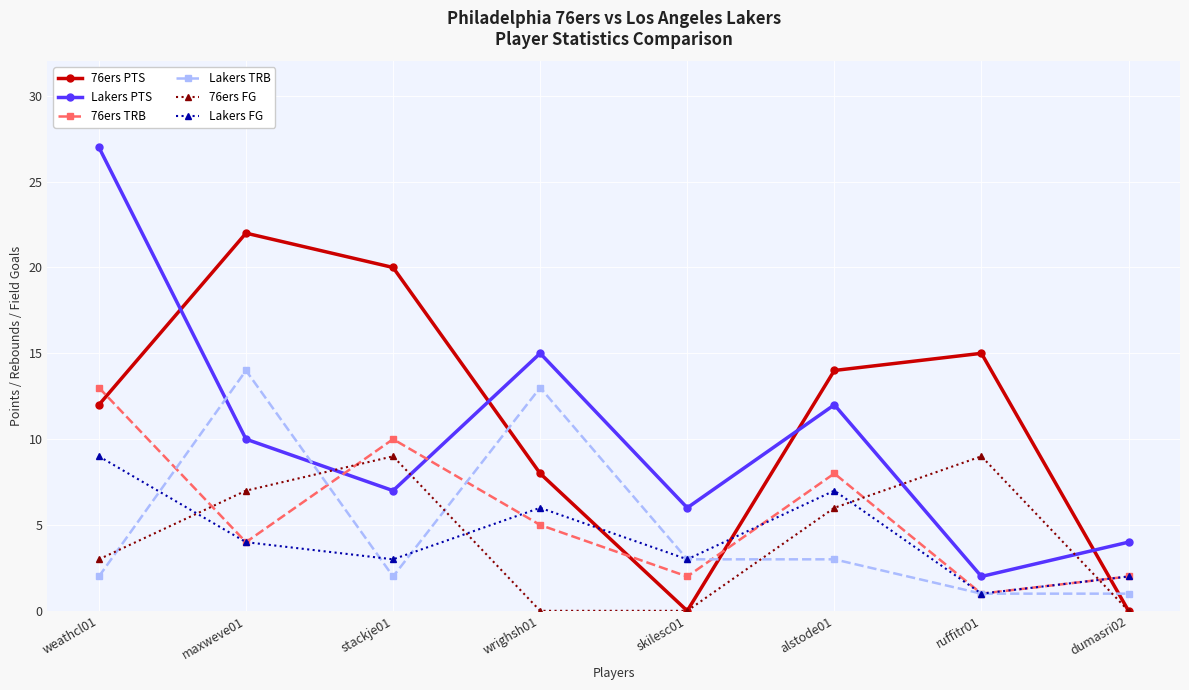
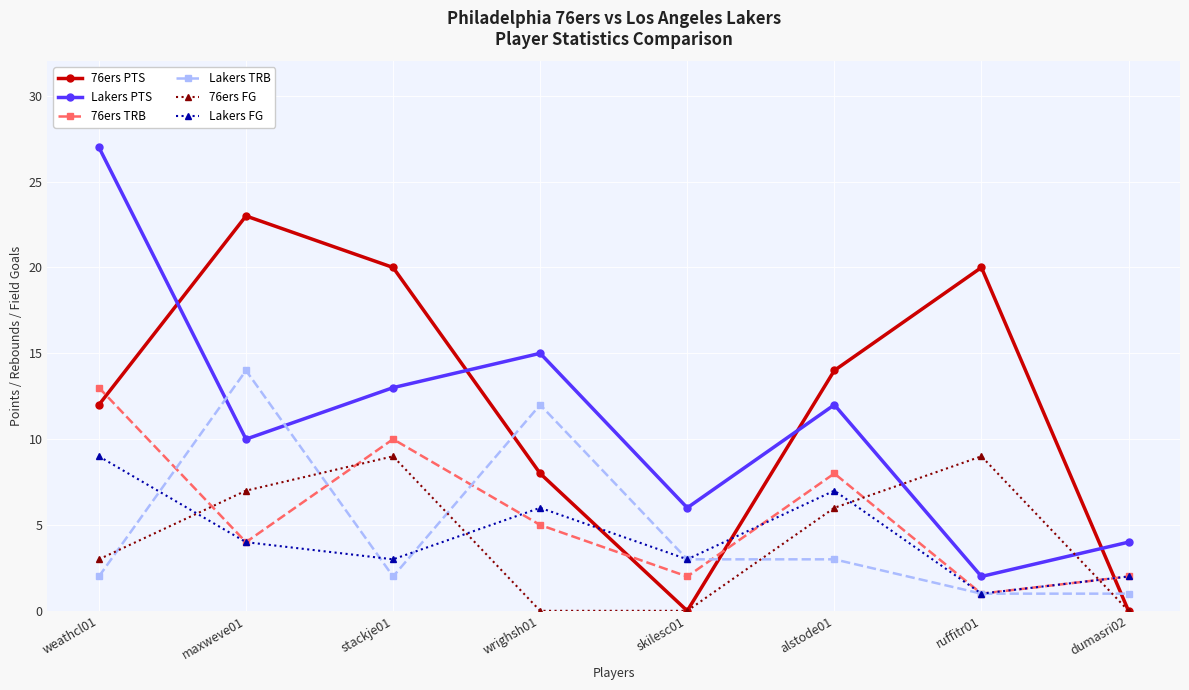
  {
    "76ers PTS": {
      "weathcl01": 12,
-     "maxweve01": 22,
+     "maxweve01": 23,
      "stackje01": 20,
      "wrighsh01": 8,
      "alstode01": 14,
-     "ruffitr01": 15
+     "ruffitr01": 20
    },
    "Lakers PTS": {
      "weathcl01": 27,
      "maxweve01": 10,
-     "stackje01": 7,
+     "stackje01": 13,
      "wrighsh01": 15,
      "skilesc01": 6,
      "alstode01": 12,
      "ruffitr01": 2,
      "dumasri02": 4
    },
    "76ers TRB": {
      "weathcl01": 13,
      "stackje01": 10,
      "wrighsh01": 5,
      "skilesc01": 2,
      "alstode01": 8
    },
    "Lakers TRB": {
      "weathcl01": 2,
      "maxweve01": 14,
      "stackje01": 2,
-     "wrighsh01": 13,
+     "wrighsh01": 12,
      "alstode01": 3,
      "dumasri02": 1
    },
    "76ers FG": {
      "weathcl01": 3,
      "maxweve01": 7,
      "stackje01": 9,
      "wrighsh01": 0,
      "alstode01": 6,
      "ruffitr01": 9
    },
    "Lakers FG": {
      "weathcl01": 9,
      "stackje01": 3,
      "wrighsh01": 6,
      "alstode01": 7
    }
  }
